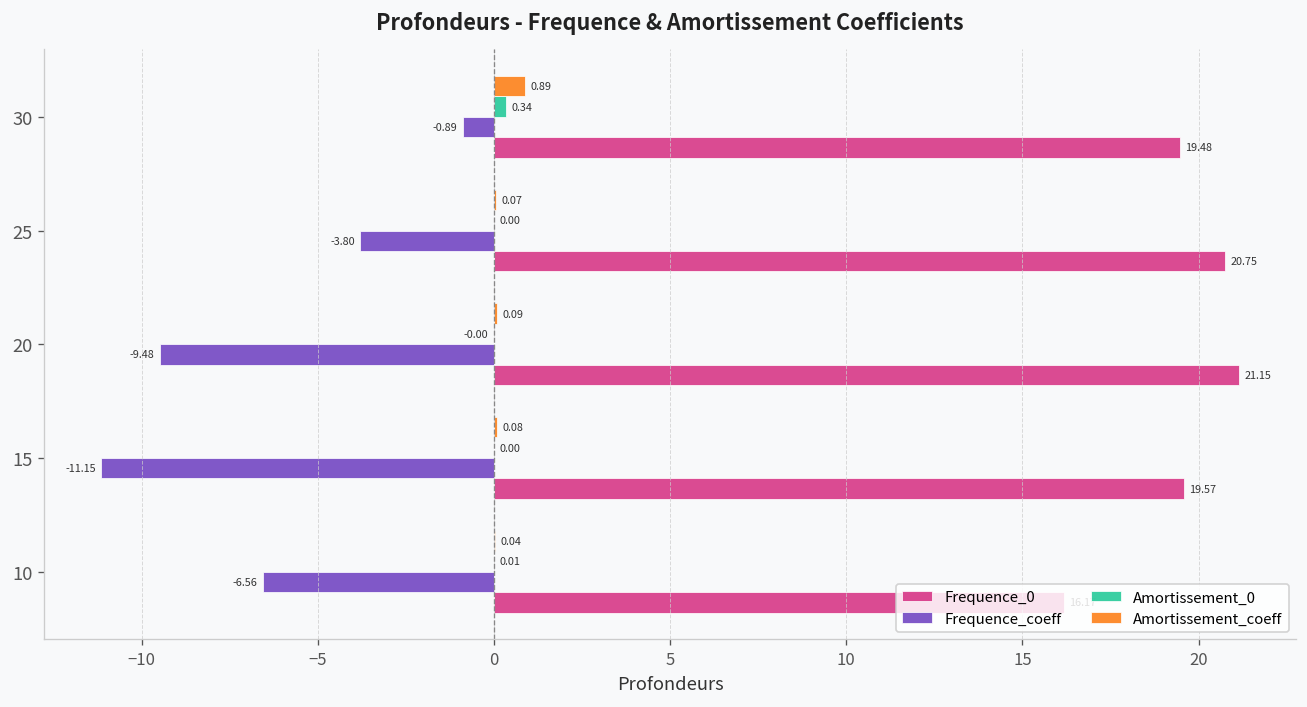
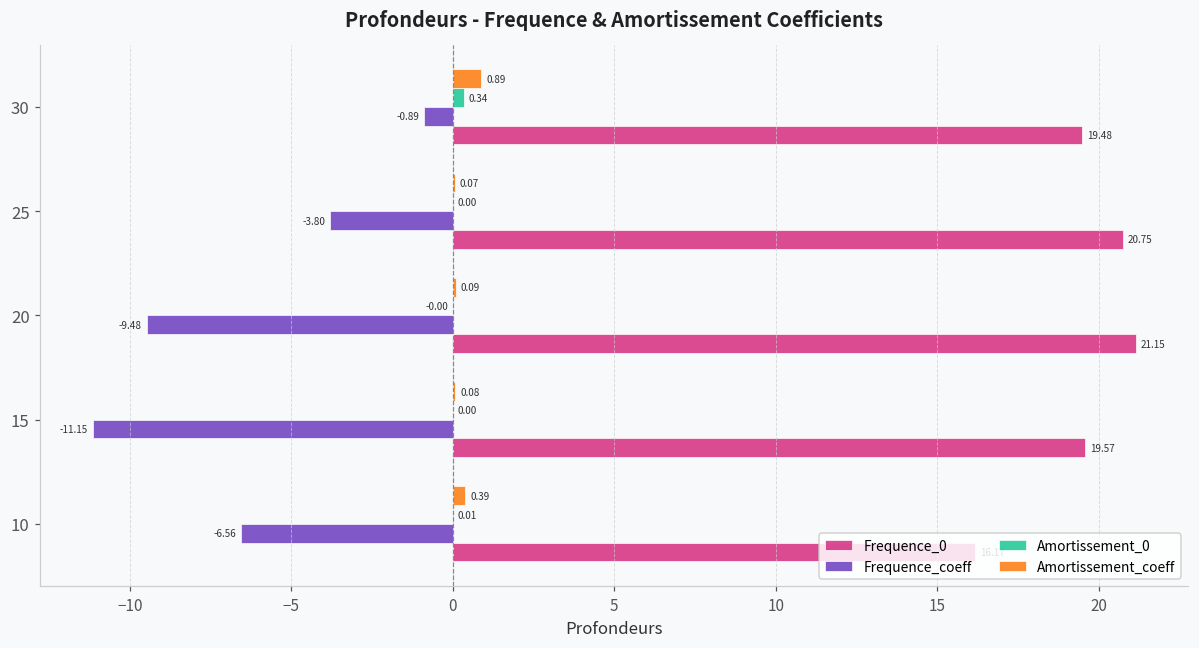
  {
    "Frequence_0": {
      "30": 19.48,
      "25": 20.75,
      "20": 21.15,
      "15": 19.57
    },
    "Frequence_coeff": {
      "30": -0.89,
      "25": -3.80,
      "20": -9.48,
      "15": -11.15,
      "10": -6.56
    },
    "Amortissement_0": {
      "30": 0.34,
      "25": 0.00,
      "20": -0.00,
      "15": 0.00,
      "10": 0.01
    },
    "Amortissement_coeff": {
      "30": 0.89,
      "25": 0.07,
      "20": 0.09,
      "15": 0.08,
-     "10": 0.04
+     "10": 0.39
    }
  }
